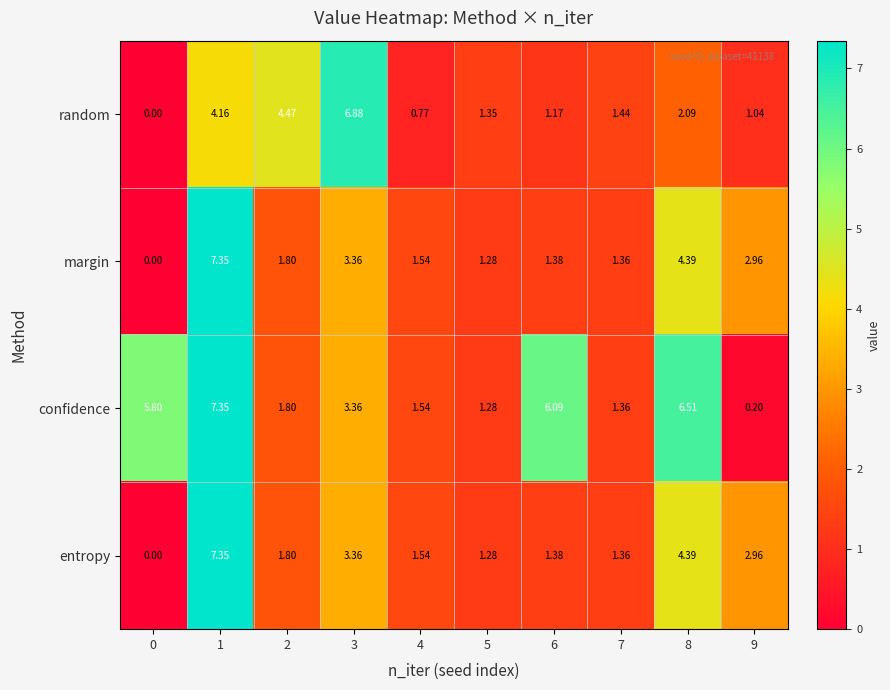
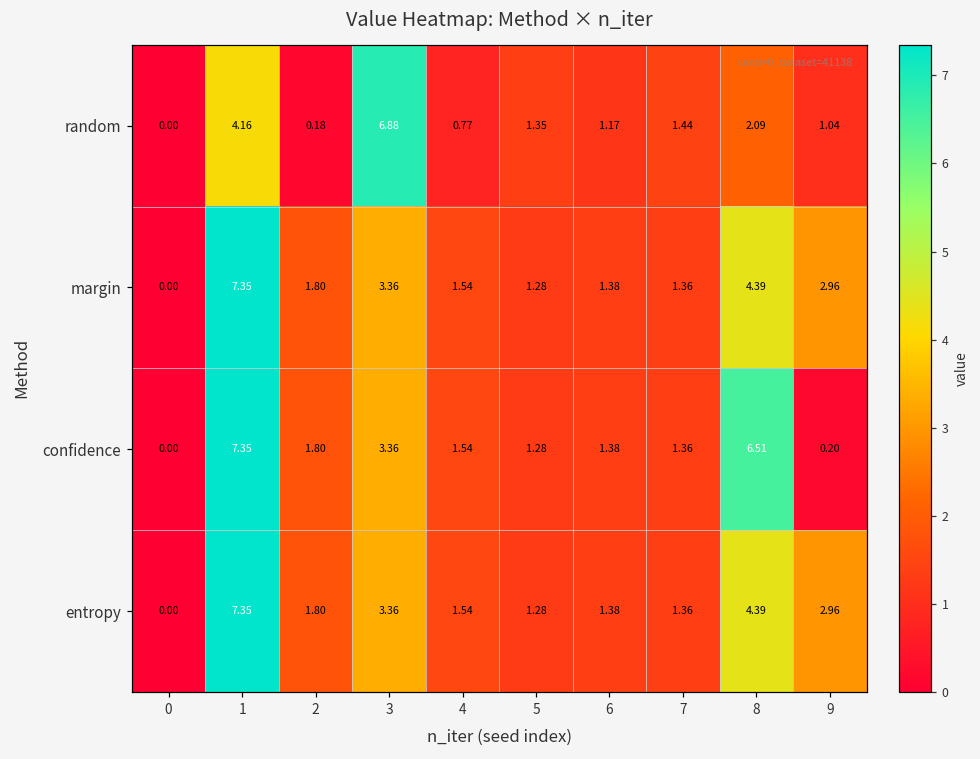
  {
    "random": {
      "0": 0.00,
      "1": 4.16,
-     "2": 4.47,
+     "2": 0.18,
      "3": 6.88,
      "4": 0.77,
      "5": 1.35,
      "6": 1.17,
      "7": 1.44,
      "8": 2.09
    },
    "margin": {
      "0": 0.00,
      "1": 7.35,
      "2": 1.80,
      "3": 3.36,
      "4": 1.54,
      "5": 1.28,
      "6": 1.38,
      "7": 1.36,
      "8": 4.39,
      "9": 2.96
    },
    "confidence": {
-     "0": 5.80,
+     "0": 0.00,
      "1": 7.35,
      "2": 1.80,
      "3": 3.36,
      "4": 1.54,
      "5": 1.28,
-     "6": 6.09,
+     "6": 1.38,
      "7": 1.36,
      "8": 6.51,
      "9": 0.20
    },
    "entropy": {
      "0": 0.00,
      "1": 7.35,
      "2": 1.80,
      "3": 3.36,
      "4": 1.54,
      "5": 1.28,
      "6": 1.38,
      "7": 1.36,
      "8": 4.39,
      "9": 2.96
    }
  }
